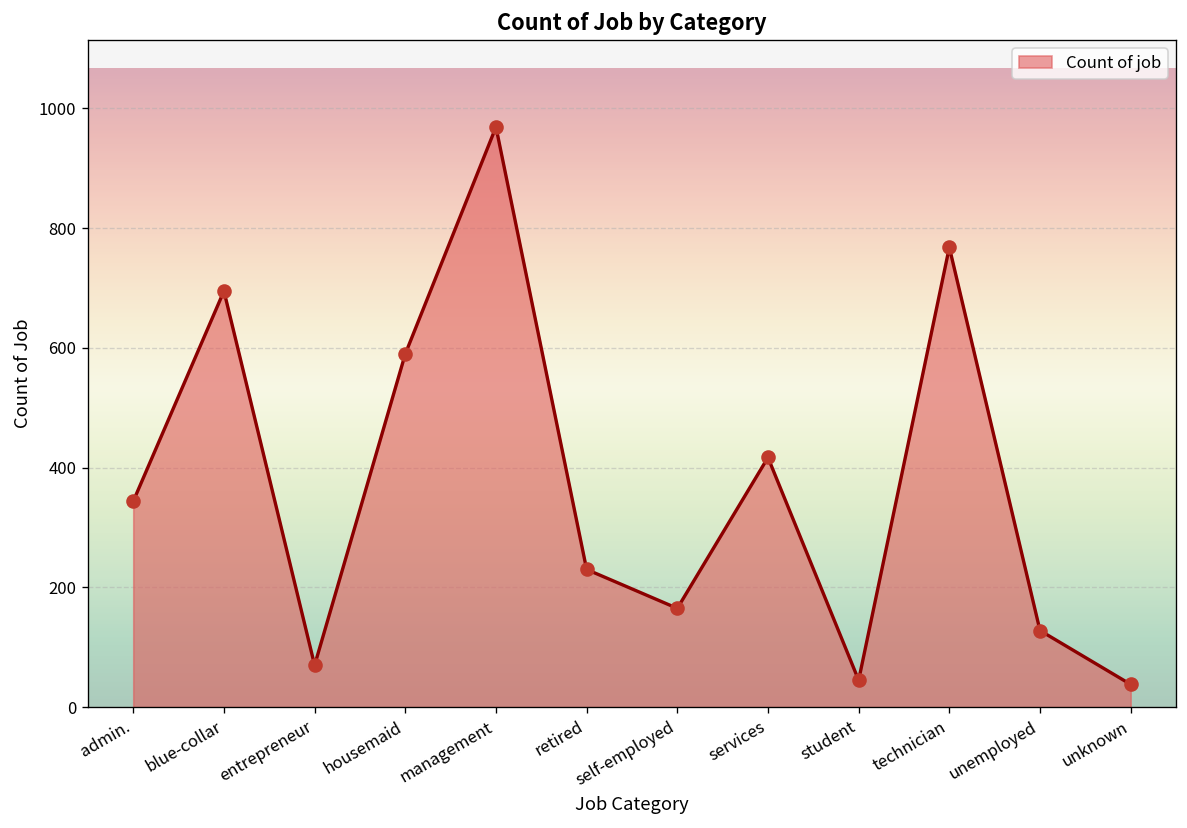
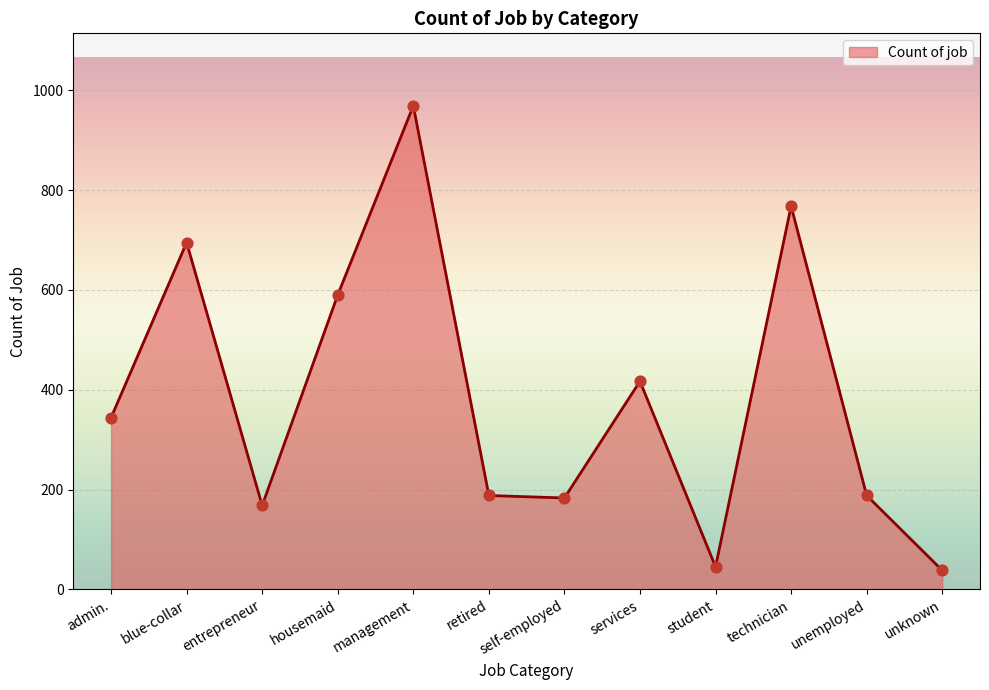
  {
    "admin.": 340,
    "blue-collar": 700,
-   "entrepreneur": 70,
+   "entrepreneur": 170,
    "housemaid": 590,
    "management": 970,
-   "retired": 230,
-   "self-employed": 170,
+   "retired": 190,
+   "self-employed": 180,
    "services": 420,
    "student": 50,
    "technician": 770,
-   "unemployed": 130,
+   "unemployed": 190,
    "unknown": 40
  }
